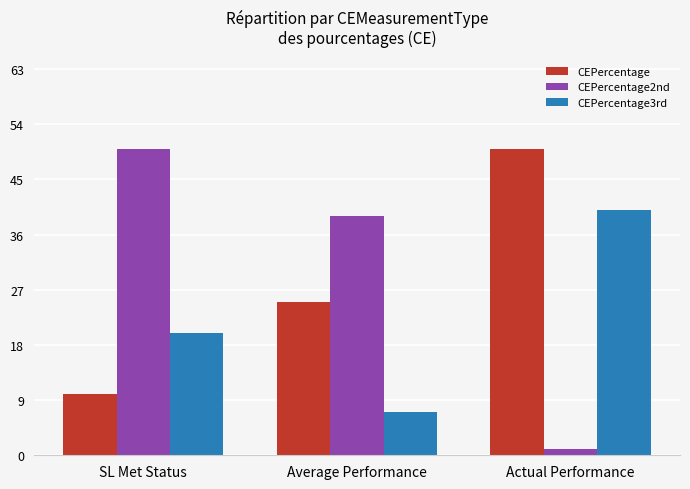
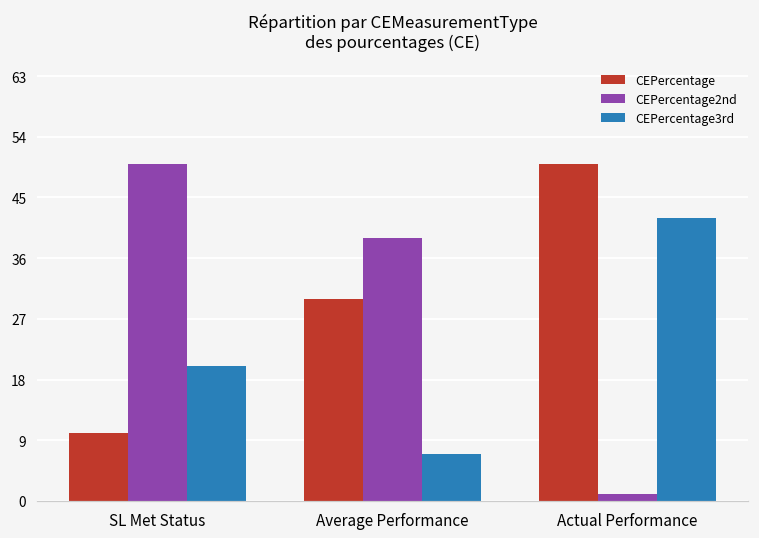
  {
    "CEPercentage": {
      "SL Met Status": 10,
-     "Average Performance": 25,
+     "Average Performance": 30,
      "Actual Performance": 50
    },
    "CEPercentage2nd": {
      "SL Met Status": 50,
      "Average Performance": 39,
      "Actual Performance": 1
    },
    "CEPercentage3rd": {
      "SL Met Status": 20,
      "Average Performance": 7,
-     "Actual Performance": 40
+     "Actual Performance": 42
    }
  }
